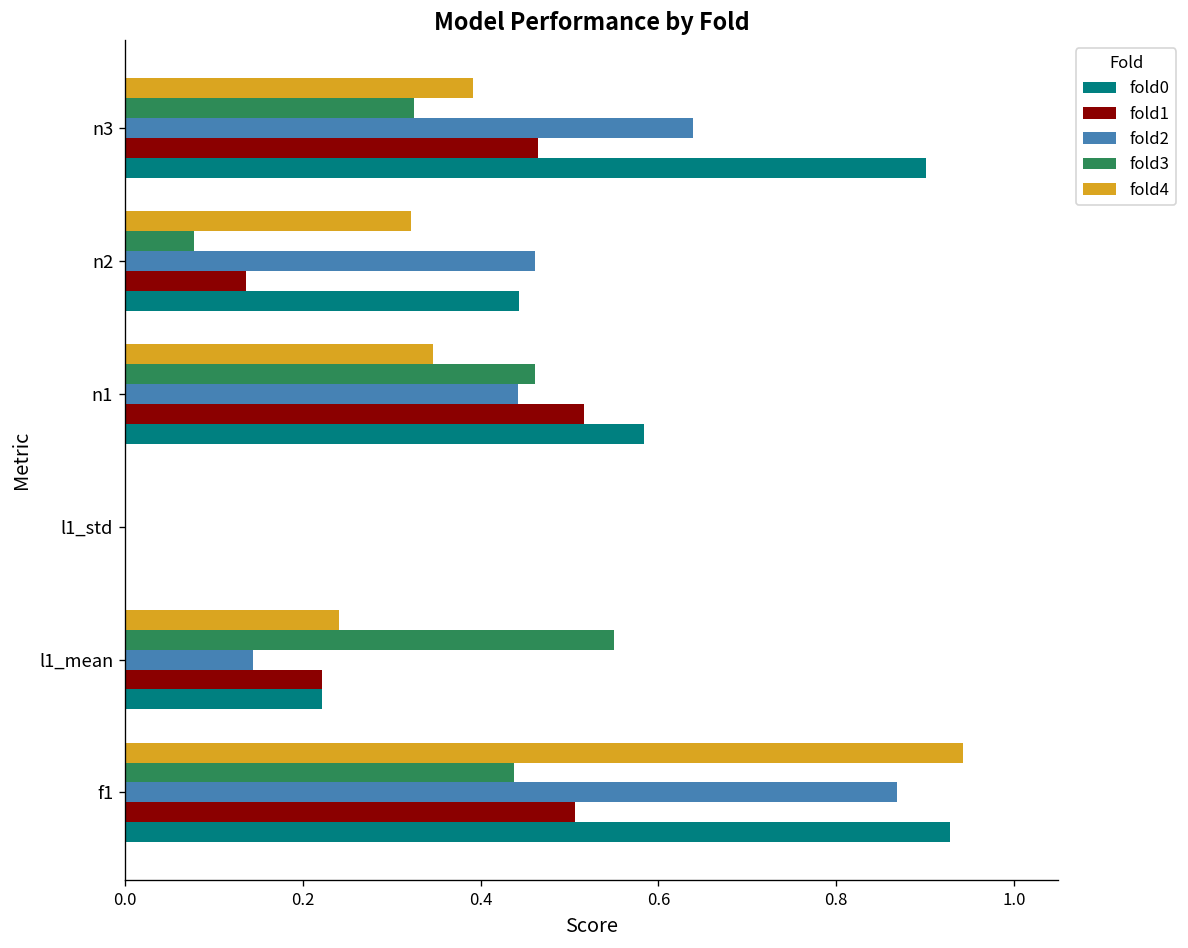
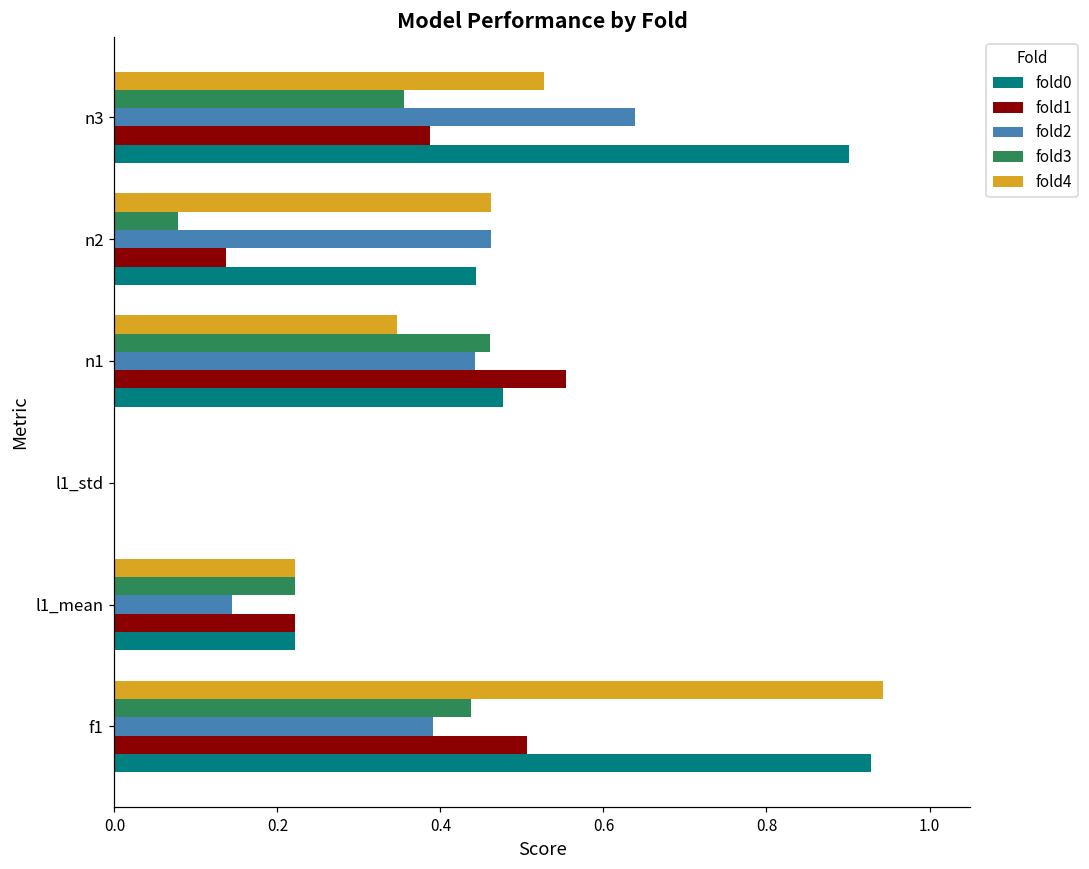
  {
    "fold0": {
      "n3": 0.90,
      "n2": 0.44,
-     "n1": 0.58,
+     "n1": 0.48,
      "l1_std": 0.00,
      "l1_mean": 0.22,
      "f1": 0.93
    },
    "fold1": {
-     "n3": 0.46,
+     "n3": 0.39,
      "n2": 0.14,
-     "n1": 0.52,
+     "n1": 0.55,
      "l1_std": 0.00,
      "l1_mean": 0.22,
      "f1": 0.51
    },
    "fold2": {
      "n3": 0.64,
      "n2": 0.46,
      "n1": 0.44,
      "l1_std": 0.00,
      "l1_mean": 0.14,
-     "f1": 0.87
+     "f1": 0.39
    },
    "fold3": {
-     "n3": 0.32,
+     "n3": 0.36,
      "n2": 0.08,
      "n1": 0.46,
      "l1_std": 0.00,
-     "l1_mean": 0.55,
+     "l1_mean": 0.22,
      "f1": 0.44
    },
    "fold4": {
-     "n3": 0.39,
-     "n2": 0.32,
+     "n3": 0.53,
+     "n2": 0.46,
      "n1": 0.35,
      "l1_std": 0.00,
-     "l1_mean": 0.24,
+     "l1_mean": 0.22,
      "f1": 0.94
    }
  }
